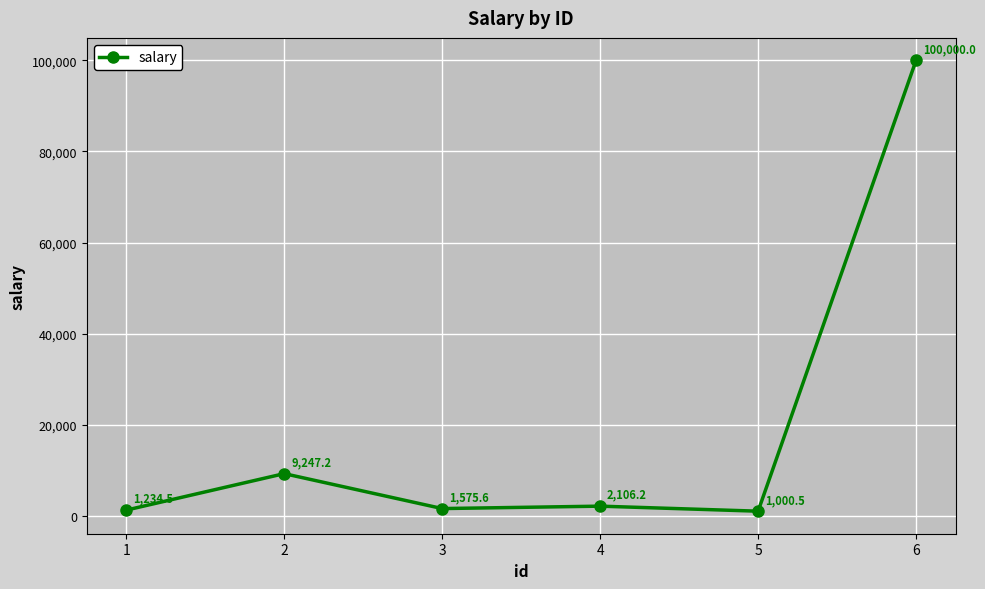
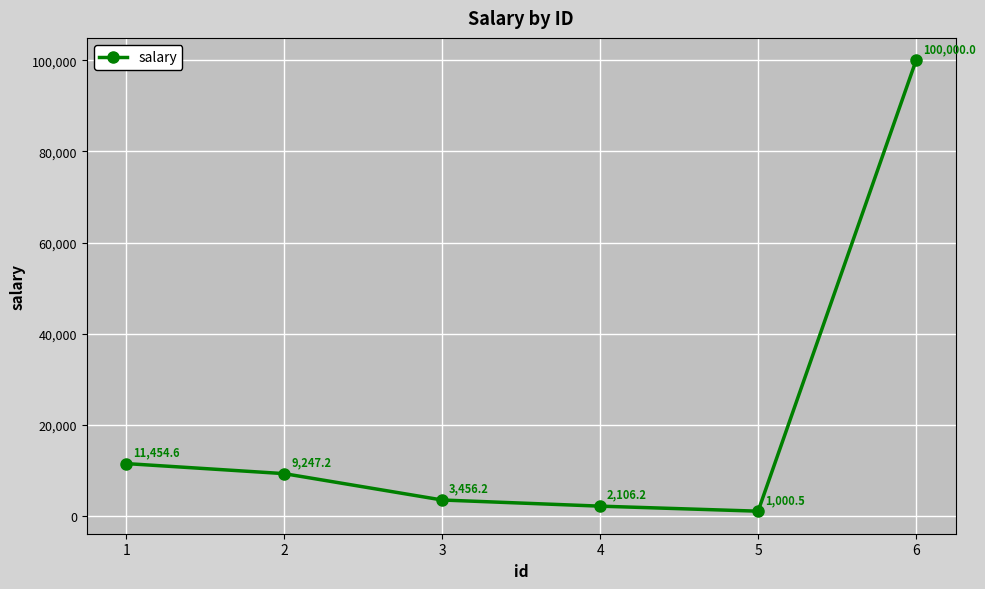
  {
-   "1": "1,234.5",
+   "1": "11,454.6",
    "2": "9,247.2",
-   "3": "1,575.6",
+   "3": "3,456.2",
    "4": "2,106.2",
    "5": "1,000.5",
    "6": "100,000.0"
  }
